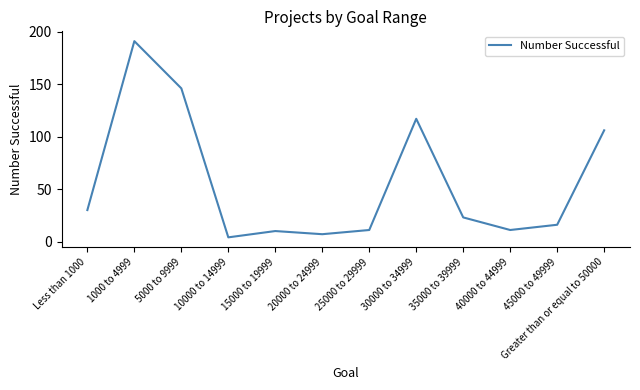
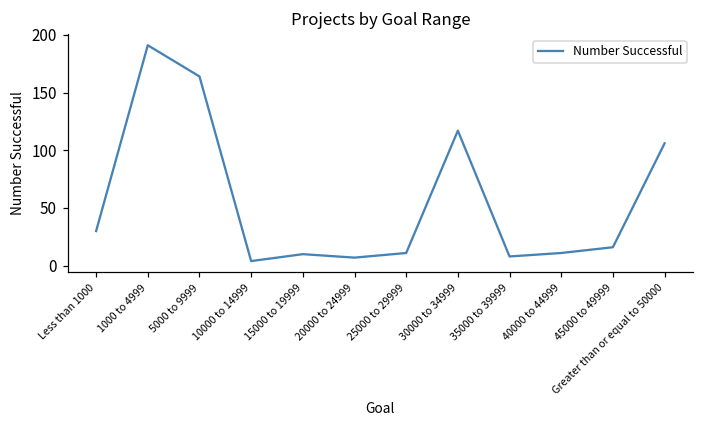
  {
    "Less than 1000": 30,
    "1000 to 4999": 191,
-   "5000 to 9999": 146,
+   "5000 to 9999": 164,
    "10000 to 14999": 4,
    "15000 to 19999": 10,
    "20000 to 24999": 7,
    "25000 to 29999": 11,
    "30000 to 34999": 117,
-   "35000 to 39999": 23,
+   "35000 to 39999": 8,
    "40000 to 44999": 11,
    "45000 to 49999": 16,
    "Greater than or equal to 50000": 106
  }
